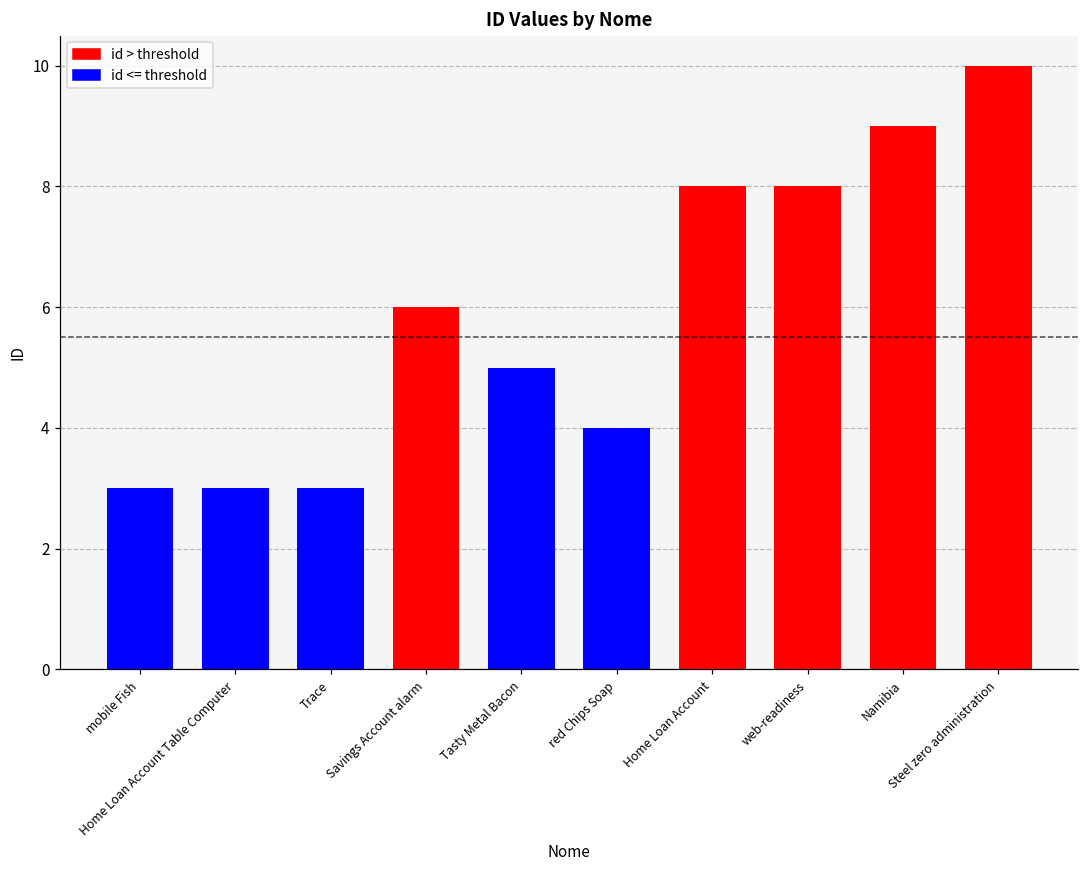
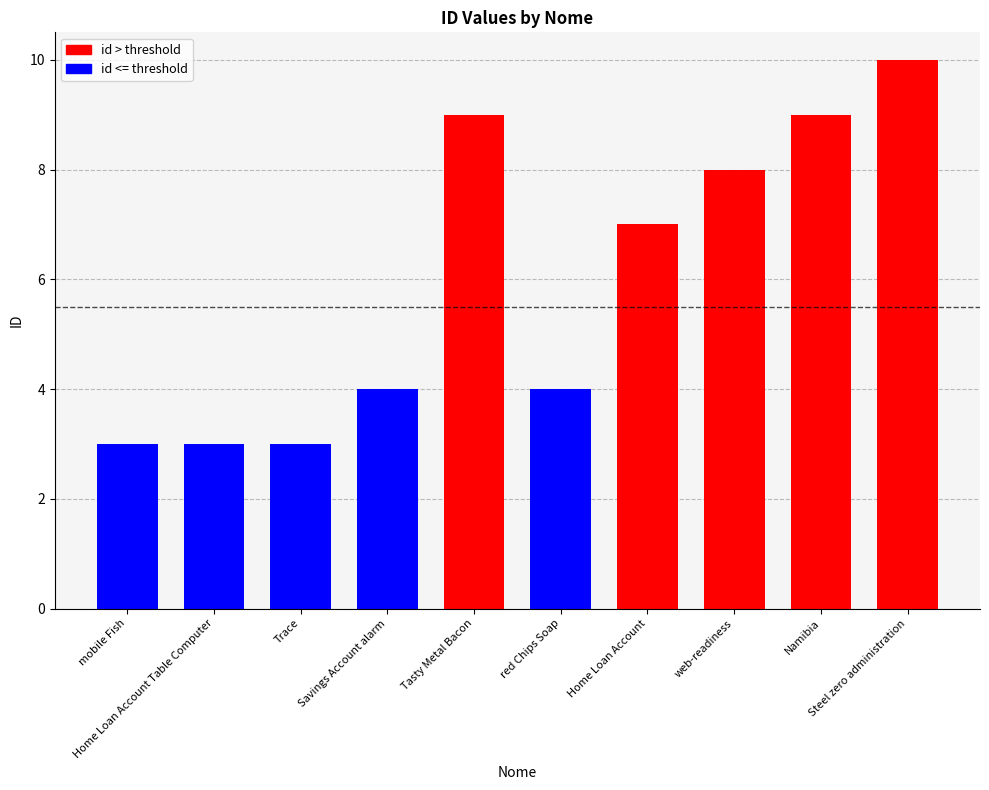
  {
    "mobile Fish": 3,
    "Home Loan Account Table Computer": 3,
    "Trace": 3,
-   "Savings Account alarm": 6,
-   "Tasty Metal Bacon": 5,
+   "Savings Account alarm": 4,
+   "Tasty Metal Bacon": 9,
    "red Chips Soap": 4,
-   "Home Loan Account": 8,
+   "Home Loan Account": 7,
    "web-readiness": 8,
    "Namibia": 9,
    "Steel zero administration": 10
  }
